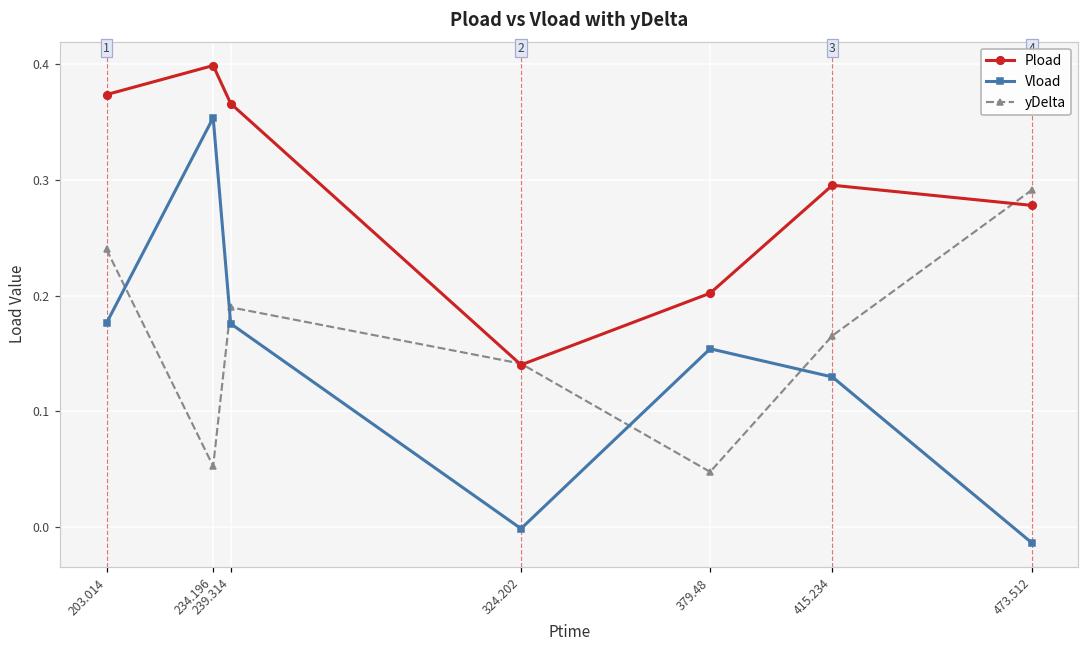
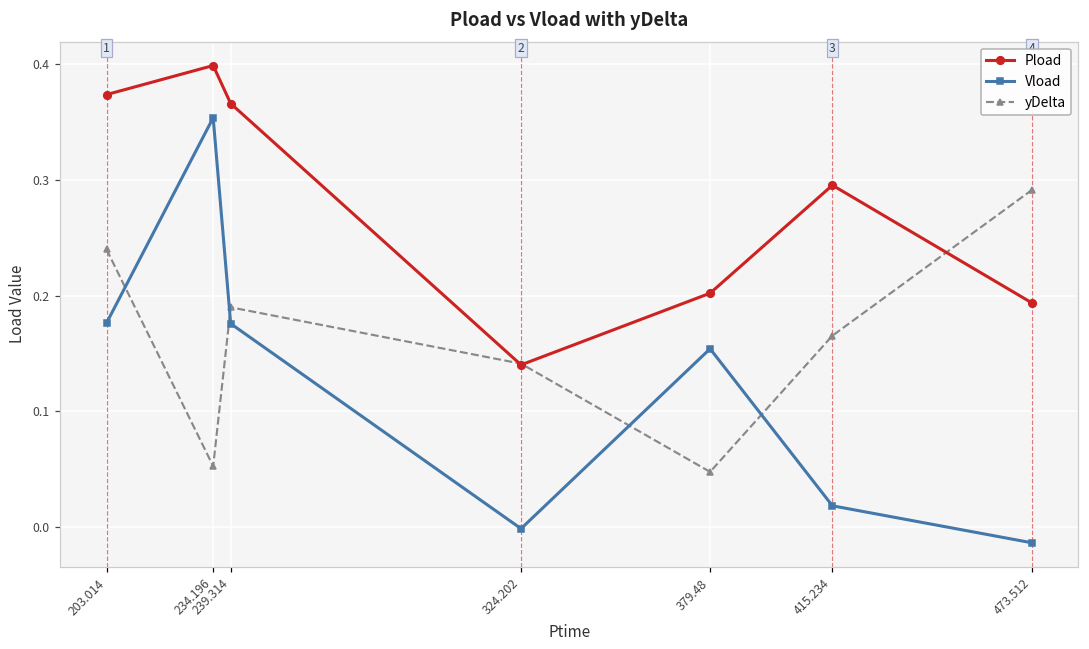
  {
    "Pload": {
      "203.014": 0.373,
      "234.196": 0.398,
      "239.314": 0.366,
      "379.48": 0.202,
      "415.234": 0.295,
-     "473.512": 0.278
+     "473.512": 0.194
    },
    "Vload": {
      "203.014": 0.176,
      "234.196": 0.353,
      "239.314": 0.176,
      "324.202": -0.001,
      "379.48": 0.154,
-     "415.234": 0.130,
+     "415.234": 0.019,
      "473.512": -0.013
    },
    "yDelta": {
      "203.014": 0.240,
      "234.196": 0.053,
      "239.314": 0.190,
      "379.48": 0.048,
      "415.234": 0.165,
      "473.512": 0.291
    }
  }
